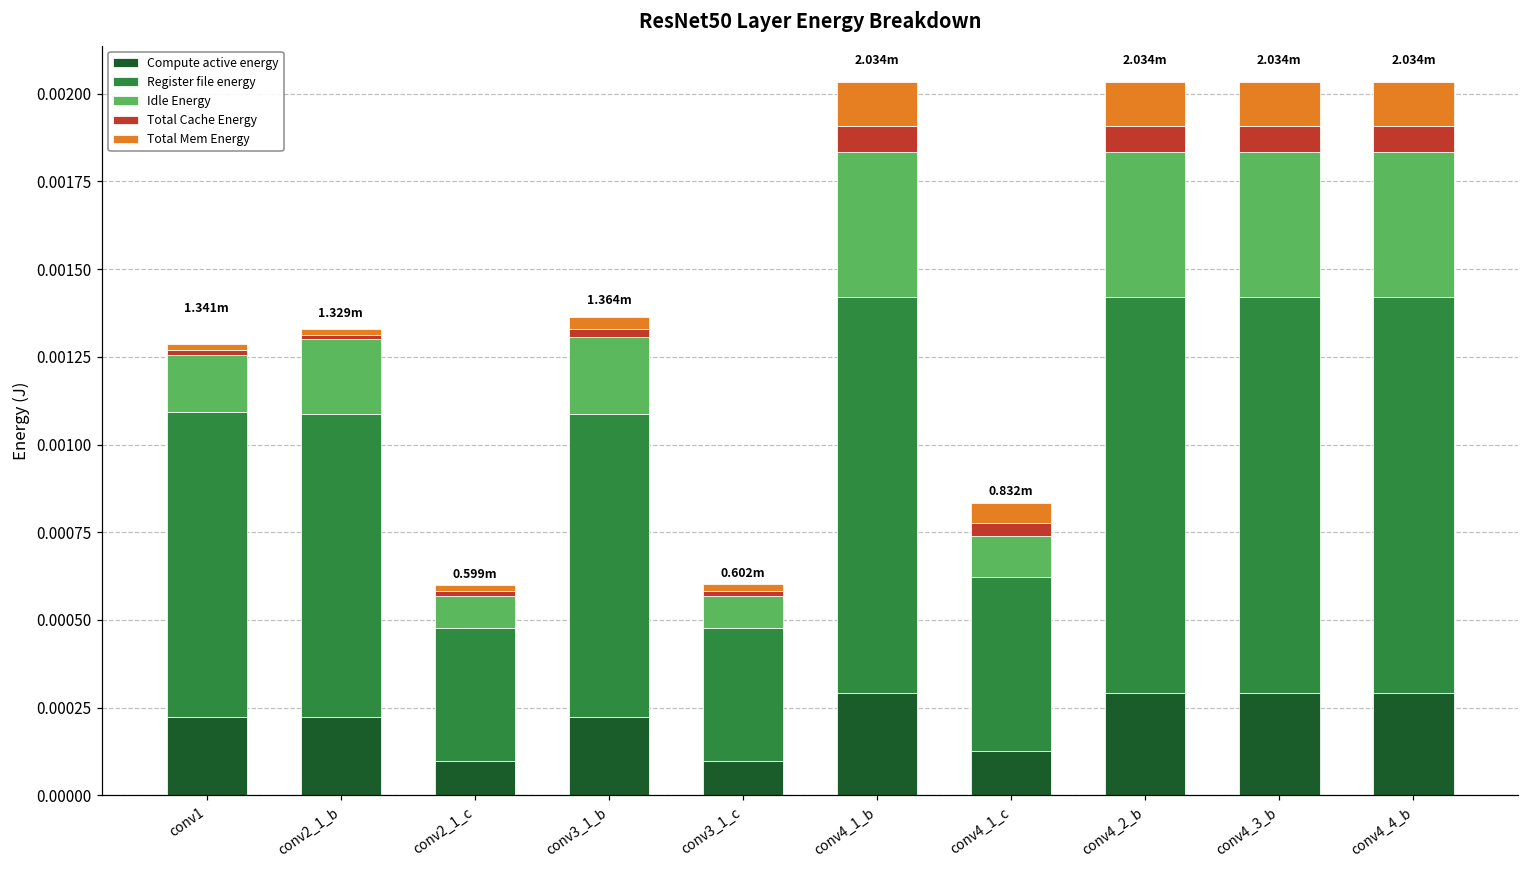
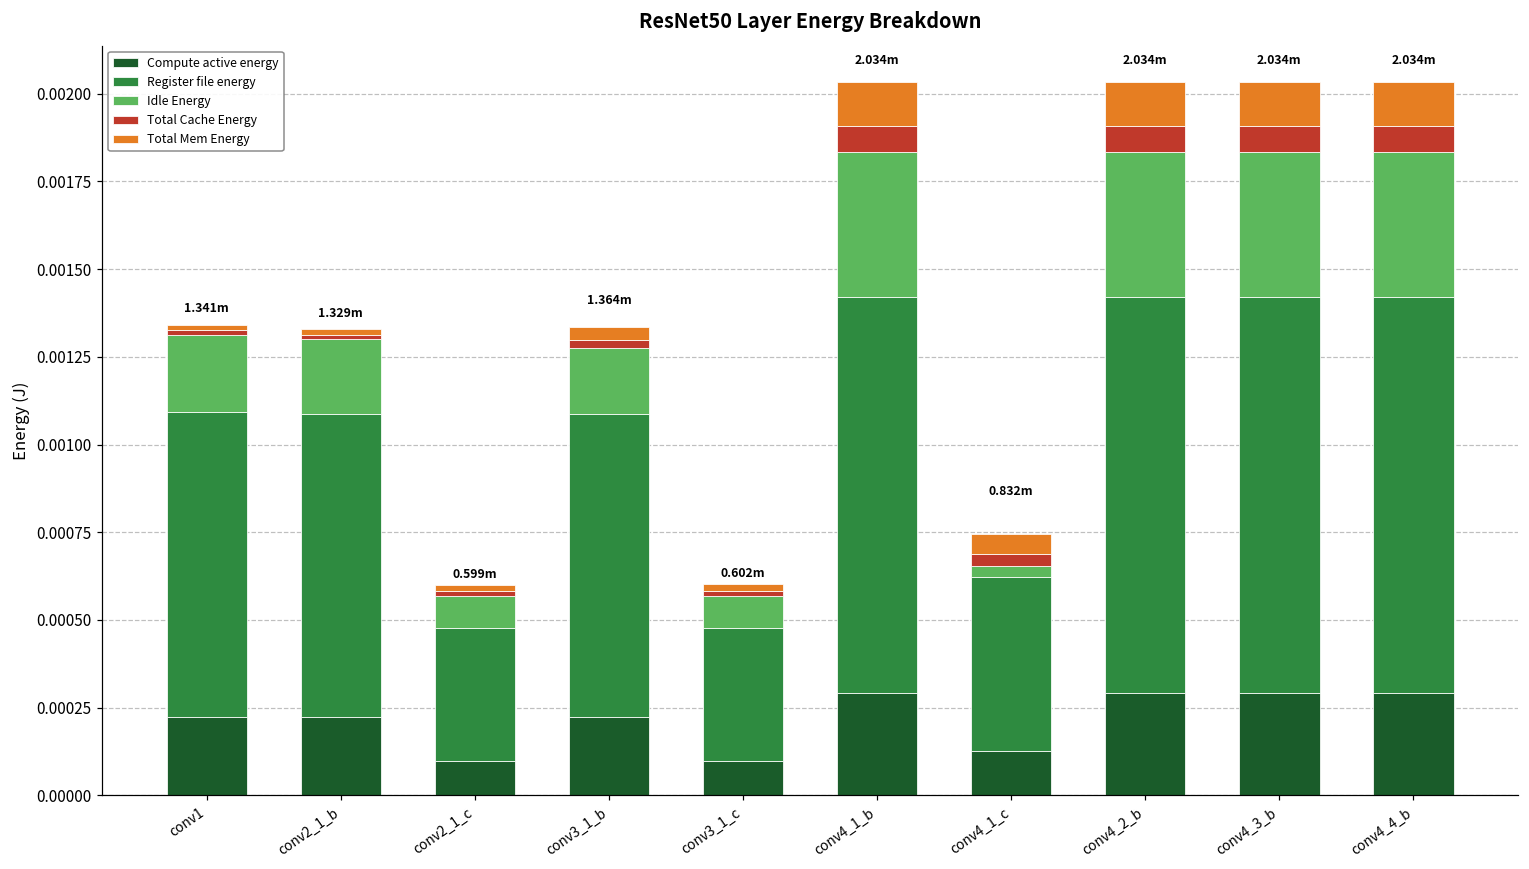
  {
    "Idle Energy": {
-     "conv1": 0.00016,
+     "conv1": 0.00022,
      "conv2_1_b": 0.00021,
      "conv2_1_c": 0.00009,
-     "conv3_1_b": 0.00022,
+     "conv3_1_b": 0.00019,
      "conv3_1_c": 0.00009,
      "conv4_1_b": 0.00041,
-     "conv4_1_c": 0.00012,
+     "conv4_1_c": 0.00003,
      "conv4_2_b": 0.00041,
      "conv4_3_b": 0.00041,
      "conv4_4_b": 0.00041
    },
    "Total Cache Energy": {
      "conv1": 0.00002,
      "conv2_1_b": 0.00001,
      "conv2_1_c": 0.00002,
      "conv3_1_b": 0.00002,
      "conv3_1_c": 0.00001,
      "conv4_1_b": 0.00008,
      "conv4_1_c": 0.00003,
      "conv4_2_b": 0.00008,
      "conv4_3_b": 0.00008,
      "conv4_4_b": 0.00008
    },
    "Total Mem Energy": {
      "conv1": 0.00002
    }
  }
